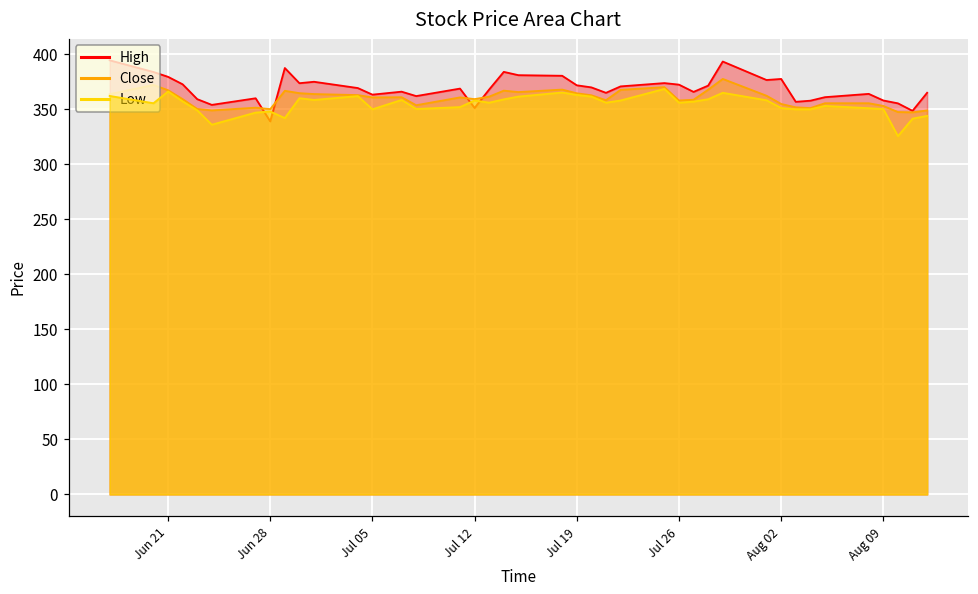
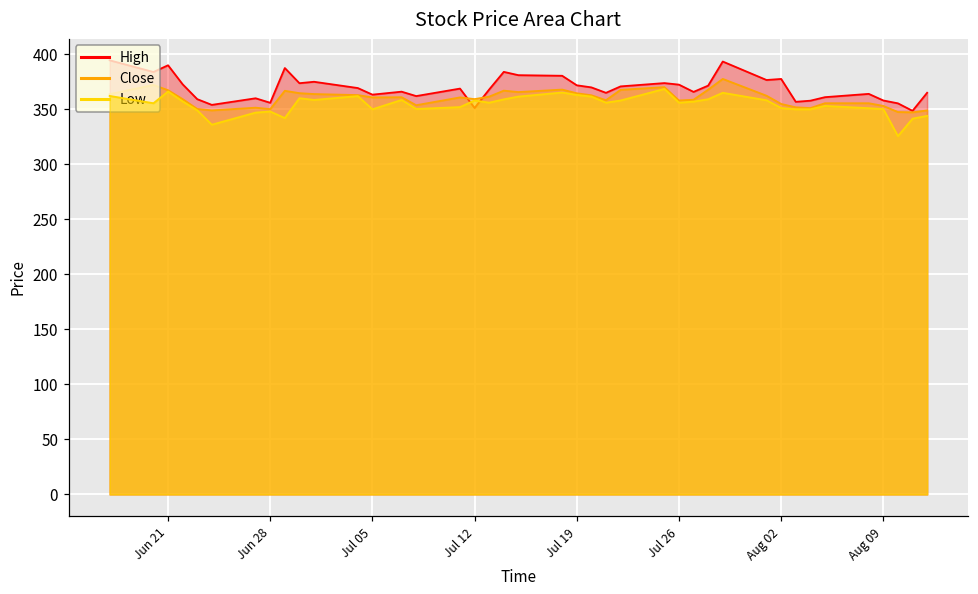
  {
    "High": {
-     "Jun 21": 380,
-     "Jun 28": 339,
+     "Jun 21": 390,
+     "Jun 28": 356,
      "Jul 12": 351,
      "Jul 19": 372,
      "Jul 26": 372,
      "Aug 02": 378,
      "Aug 09": 358
    }
  }
